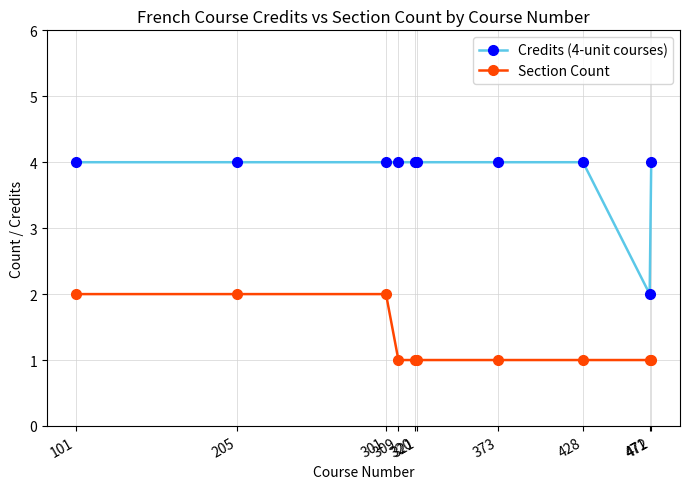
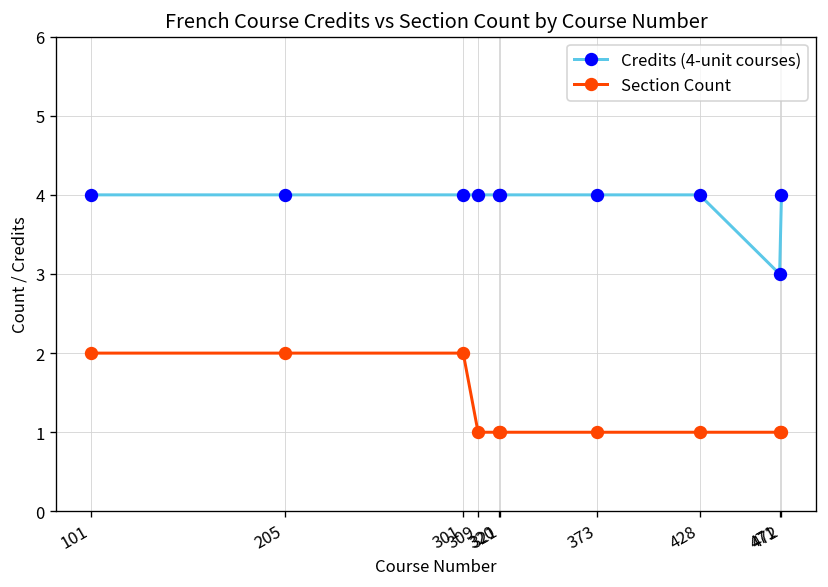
  {
    "Credits (4-unit courses)": {
      "101": 4,
      "205": 4,
      "301": 4,
      "309": 4,
      "320": 4,
      "321": 4,
      "373": 4,
      "428": 4,
-     "471": 2,
+     "471": 3,
      "472": 4
    },
    "Section Count": {
      "101": 2,
      "205": 2,
      "301": 2,
      "309": 1,
      "320": 1,
      "321": 1,
      "373": 1,
      "428": 1,
      "471": 1,
      "472": 1
    }
  }
